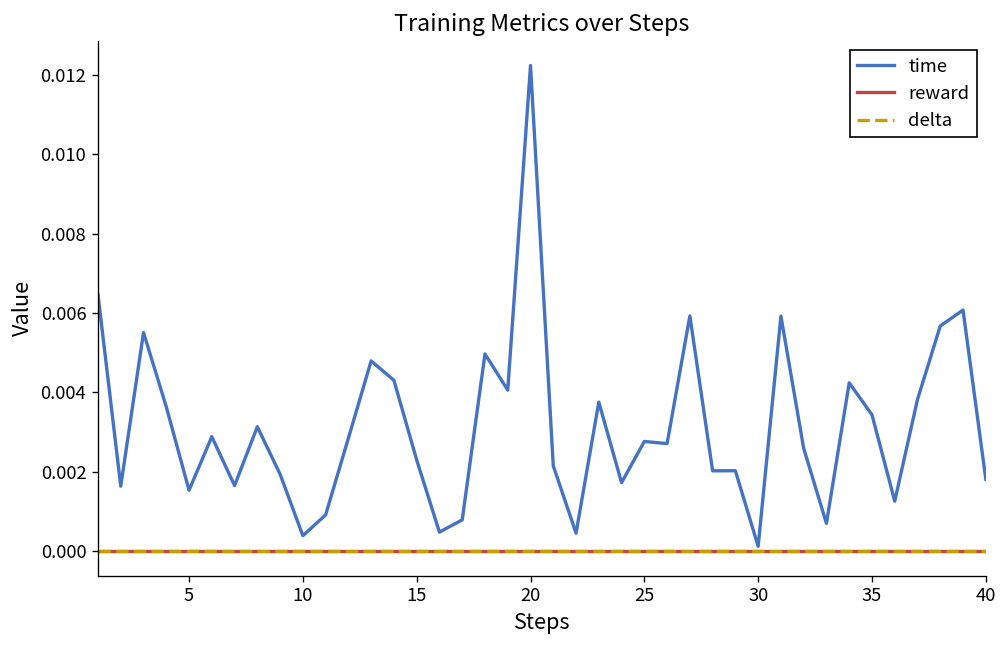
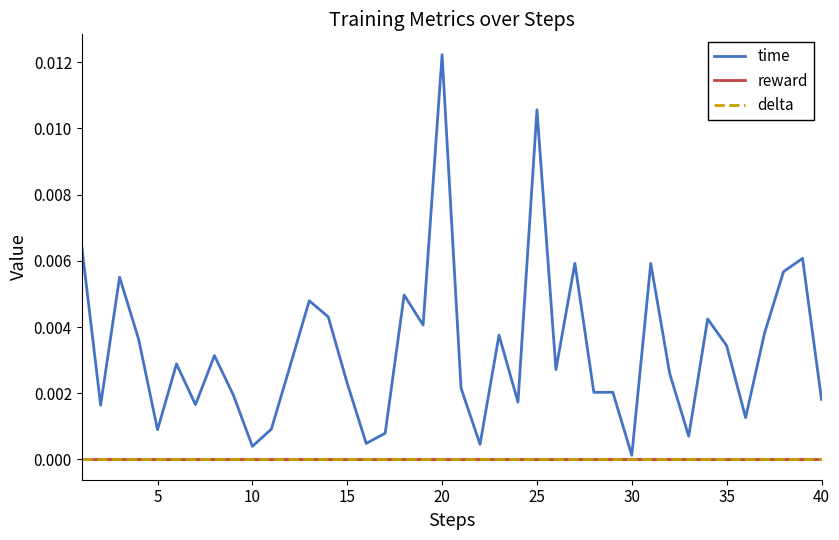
  {
    "time": {
-     "5": 0.0015,
+     "5": 0.0009,
      "10": 0.0004,
      "15": 0.0023,
      "20": 0.0122,
-     "25": 0.0028,
+     "25": 0.0106,
      "30": 0.0001,
      "35": 0.0034,
      "40": 0.0018
    },
    "delta": {
      "5": 0.0000,
      "10": 0.0000,
      "15": 0.0000,
      "20": 0.0000,
      "25": 0.0000,
      "30": 0.0000,
      "35": 0.0000,
      "40": 0.0000
    }
  }
